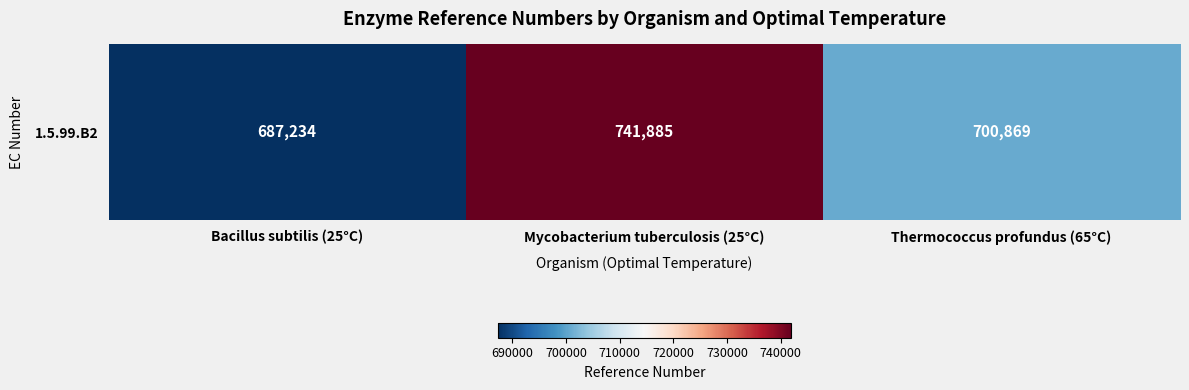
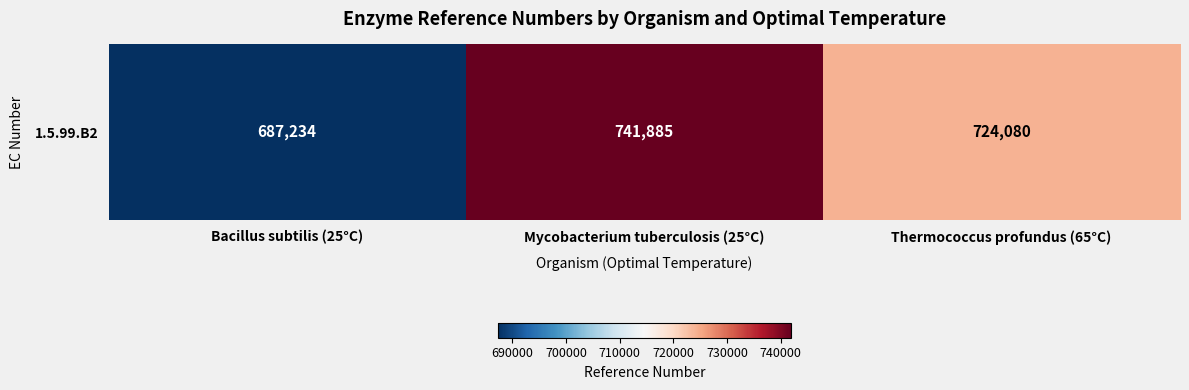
  {
    "1.5.99.B2": {
      "Bacillus subtilis (25°C)": "687,234",
      "Mycobacterium tuberculosis (25°C)": "741,885",
-     "Thermococcus profundus (65°C)": "700,869"
+     "Thermococcus profundus (65°C)": "724,080"
    }
  }
